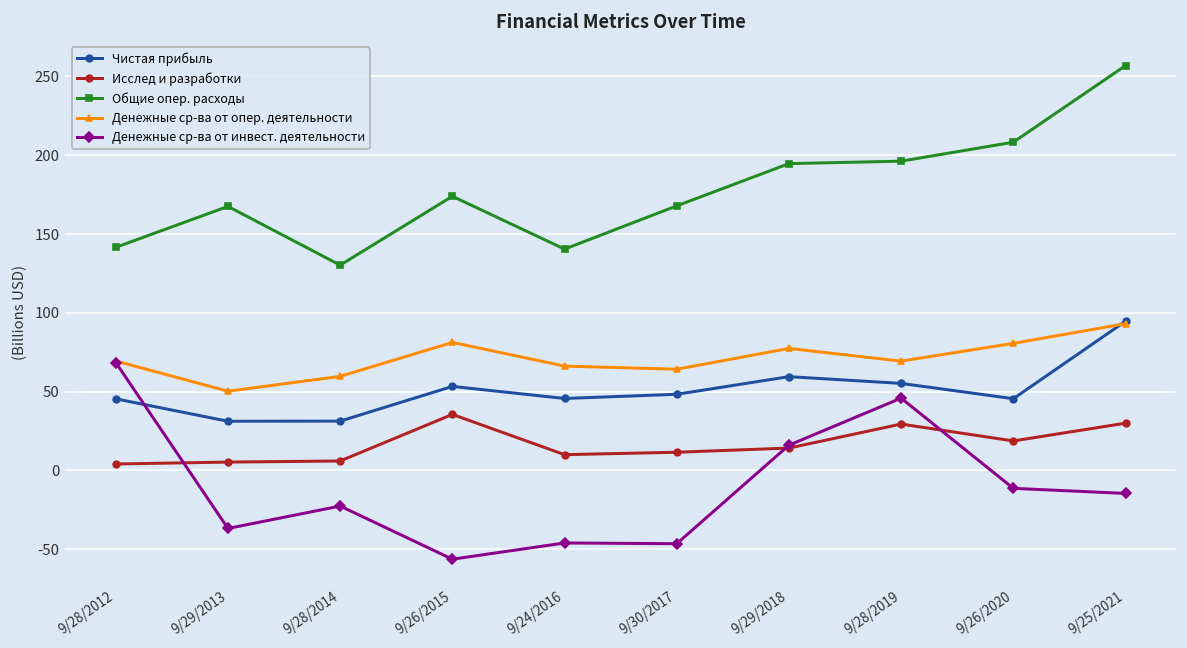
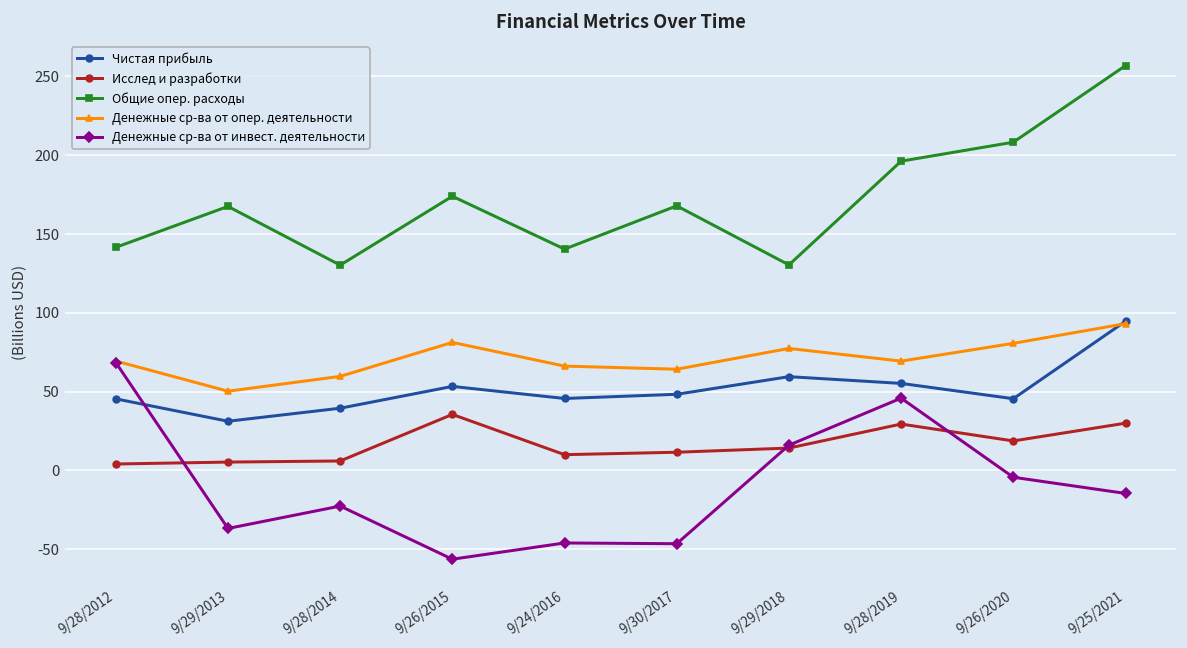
  {
    "Чистая прибыль": {
      "9/28/2012": 45,
      "9/29/2013": 31,
-     "9/28/2014": 31,
+     "9/28/2014": 40,
      "9/26/2015": 53,
      "9/24/2016": 46,
      "9/30/2017": 48,
      "9/29/2018": 60,
      "9/28/2019": 55,
      "9/26/2020": 46
    },
    "Исслед и разработки": {
      "9/28/2012": 4,
      "9/29/2013": 5,
      "9/28/2014": 6,
      "9/26/2015": 36,
      "9/24/2016": 10,
      "9/30/2017": 12,
      "9/28/2019": 29,
      "9/26/2020": 19,
      "9/25/2021": 30
    },
    "Общие опер. расходы": {
      "9/28/2012": 142,
      "9/29/2013": 168,
      "9/28/2014": 130,
      "9/26/2015": 174,
      "9/24/2016": 140,
      "9/30/2017": 168,
-     "9/29/2018": 195,
+     "9/29/2018": 130,
      "9/28/2019": 196,
      "9/26/2020": 208,
      "9/25/2021": 257
    },
    "Денежные ср-ва от опер. деятельности": {
      "9/29/2013": 50,
      "9/28/2014": 60,
      "9/26/2015": 81,
      "9/24/2016": 66,
      "9/30/2017": 64,
      "9/29/2018": 77,
      "9/28/2019": 69,
      "9/26/2020": 81
    },
    "Денежные ср-ва от инвест. деятельности": {
      "9/29/2013": -37,
      "9/28/2014": -23,
      "9/26/2015": -56,
      "9/24/2016": -46,
      "9/30/2017": -46,
      "9/28/2019": 46,
-     "9/26/2020": -11,
+     "9/26/2020": -4,
      "9/25/2021": -15
    }
  }
